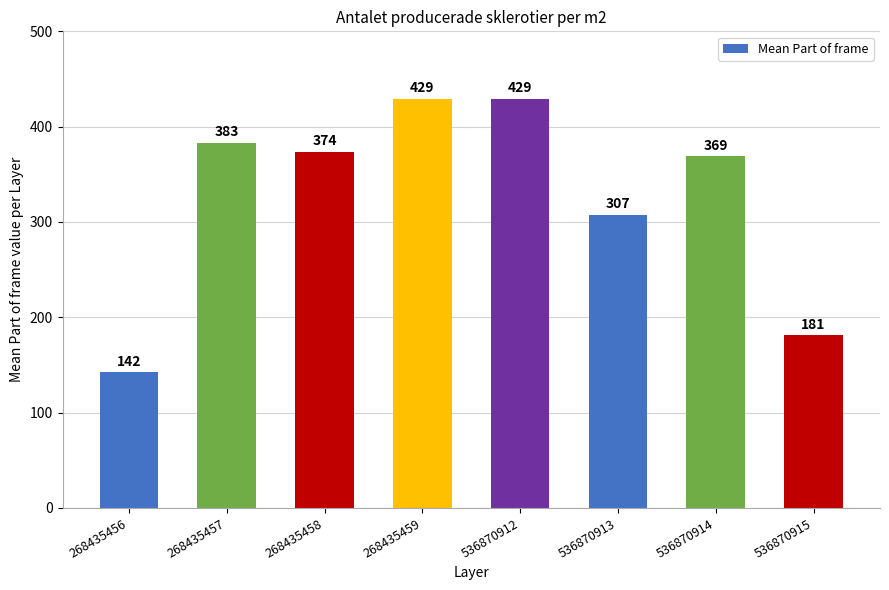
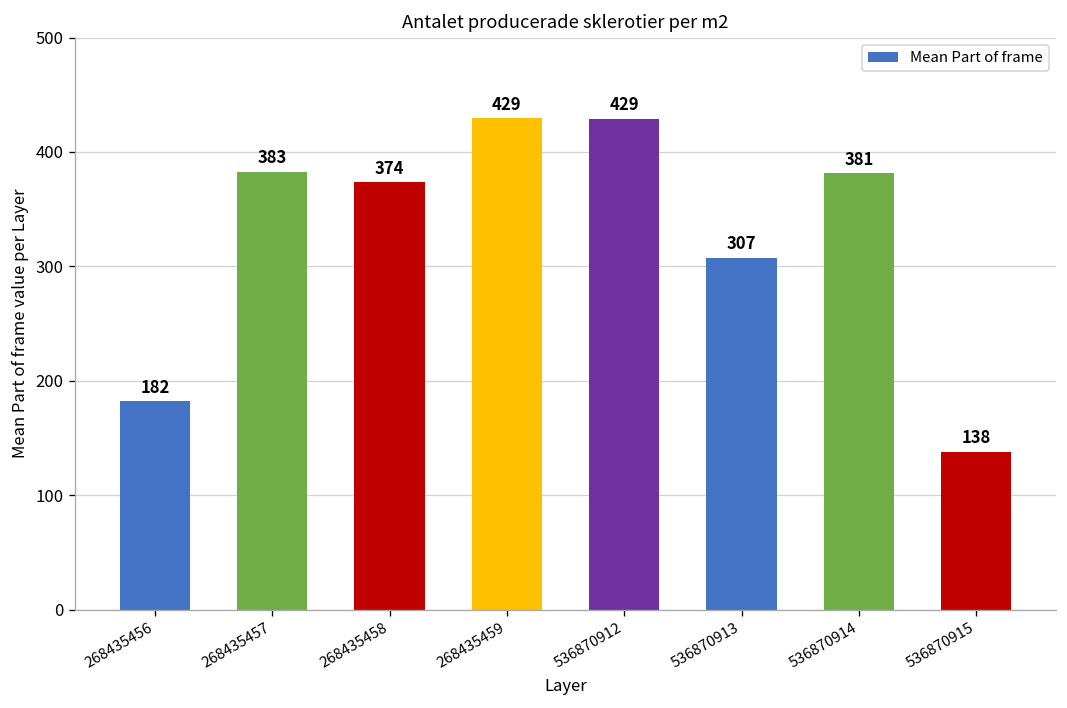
  {
-   "268435456": 142,
+   "268435456": 182,
    "268435457": 383,
    "268435458": 374,
    "268435459": 429,
    "536870912": 429,
    "536870913": 307,
-   "536870914": 369,
-   "536870915": 181
+   "536870914": 381,
+   "536870915": 138
  }
